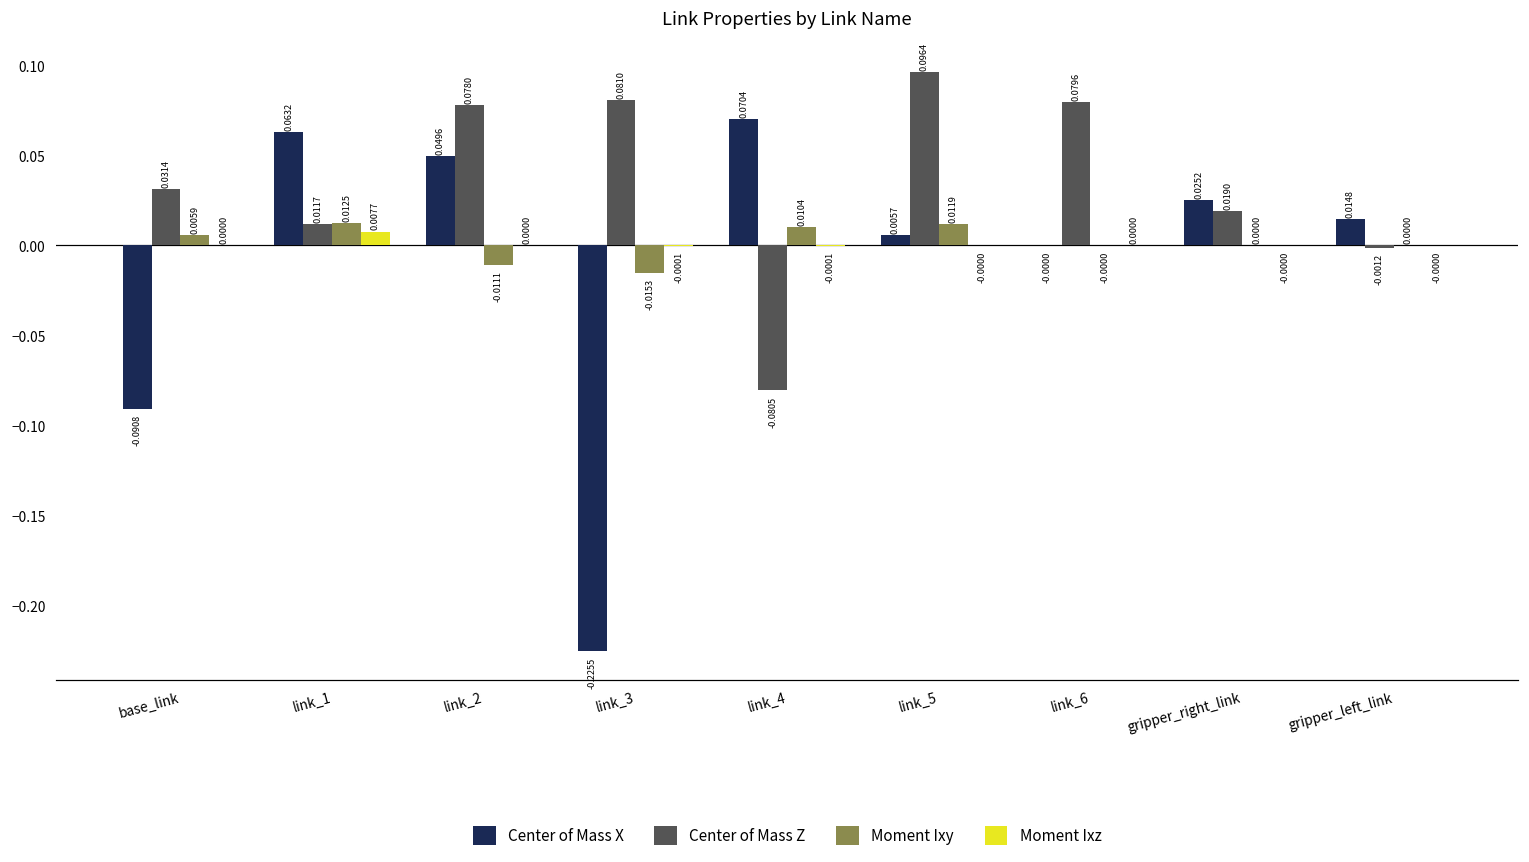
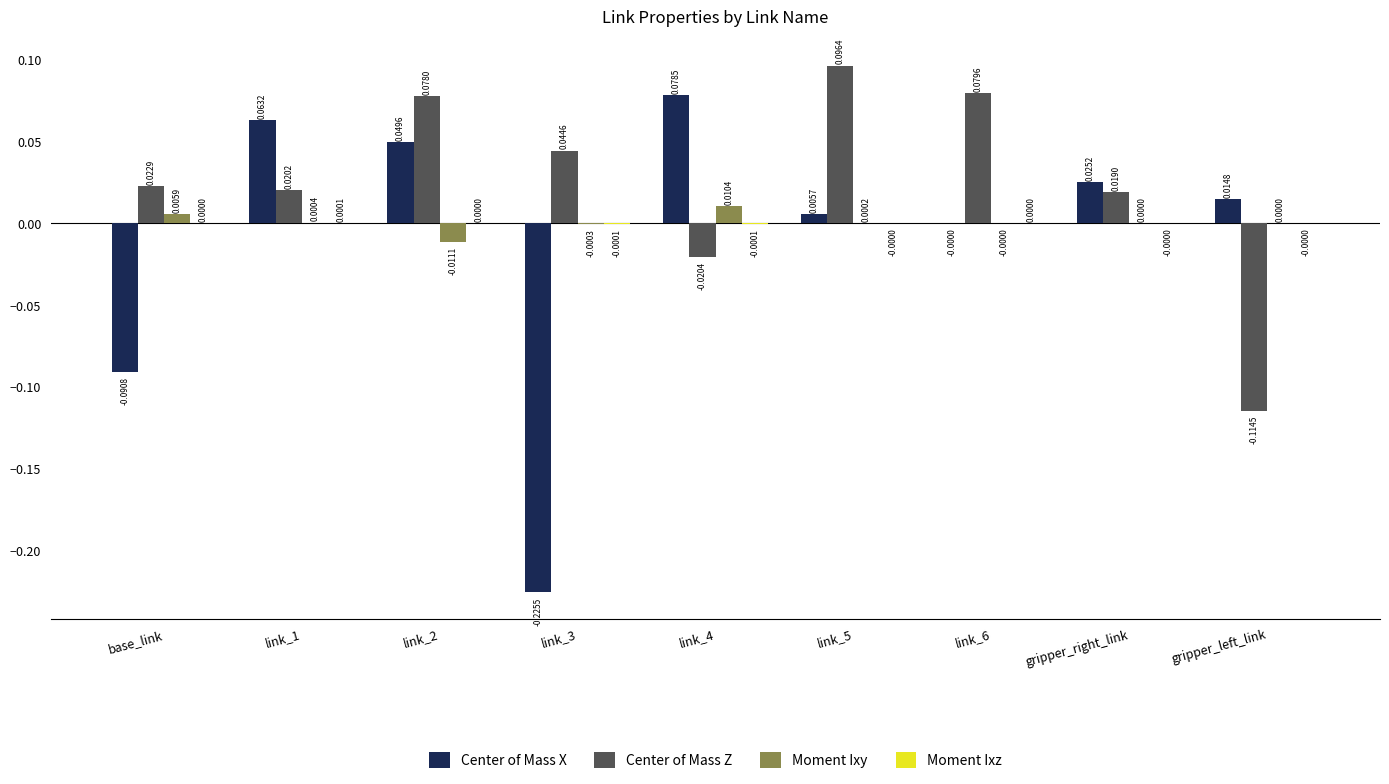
  {
    "Center of Mass X": {
      "base_link": -0.0908,
      "link_1": 0.0632,
      "link_2": 0.0496,
      "link_3": -0.2255,
-     "link_4": 0.0704,
+     "link_4": 0.0785,
      "link_5": 0.0057,
      "link_6": -0.0000,
      "gripper_right_link": 0.0252,
      "gripper_left_link": 0.0148
    },
    "Center of Mass Z": {
-     "base_link": 0.0314,
-     "link_1": 0.0117,
+     "base_link": 0.0229,
+     "link_1": 0.0202,
      "link_2": 0.0780,
-     "link_3": 0.0810,
-     "link_4": -0.0805,
+     "link_3": 0.0446,
+     "link_4": -0.0204,
      "link_5": 0.0964,
      "link_6": 0.0796,
      "gripper_right_link": 0.0190,
-     "gripper_left_link": -0.0012
+     "gripper_left_link": -0.1145
    },
    "Moment Ixy": {
      "base_link": 0.0059,
-     "link_1": 0.0125,
+     "link_1": 0.0004,
      "link_2": -0.0111,
-     "link_3": -0.0153,
+     "link_3": -0.0003,
      "link_4": 0.0104,
-     "link_5": 0.0119,
+     "link_5": 0.0002,
      "link_6": -0.0000,
      "gripper_right_link": 0.0000,
      "gripper_left_link": 0.0000
    },
    "Moment Ixz": {
      "base_link": 0.0000,
-     "link_1": 0.0077,
+     "link_1": 0.0001,
      "link_2": 0.0000,
      "link_3": -0.0001,
      "link_4": -0.0001,
      "link_5": -0.0000,
      "link_6": 0.0000,
      "gripper_right_link": -0.0000,
      "gripper_left_link": -0.0000
    }
  }
